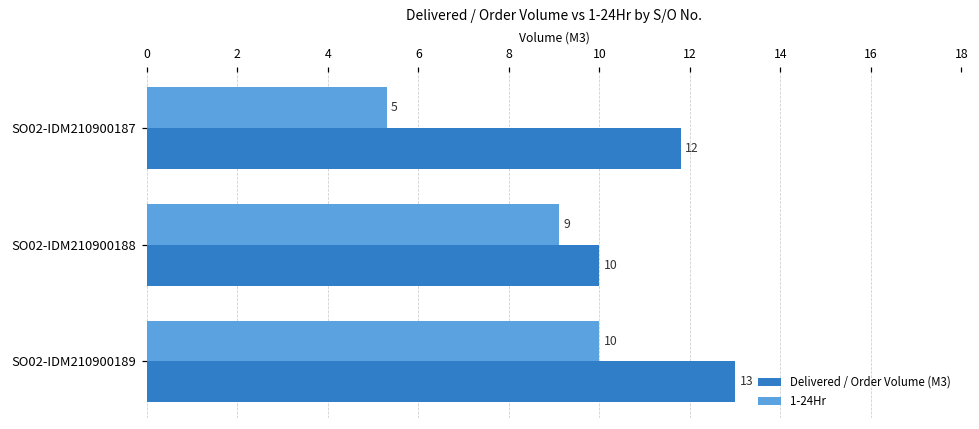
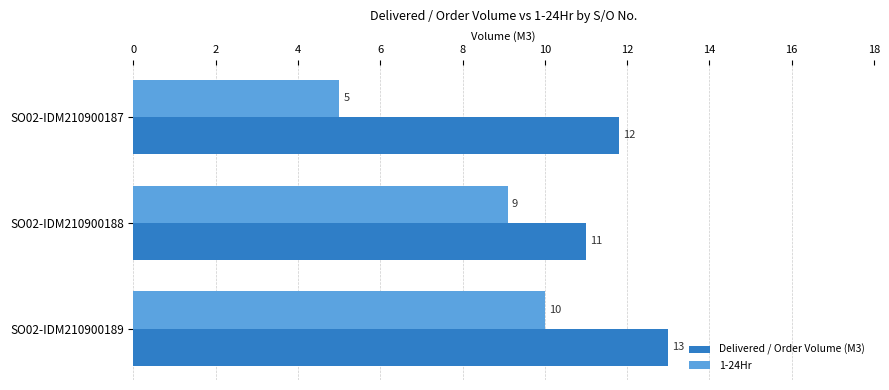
  {
    "Delivered / Order Volume (M3)": {
      "SO02-IDM210900187": 12,
-     "SO02-IDM210900188": 10,
+     "SO02-IDM210900188": 11,
      "SO02-IDM210900189": 13
    },
    "1-24Hr": {
-     "SO02-IDM210900187": 5.3
+     "SO02-IDM210900187": 5.0
    }
  }
